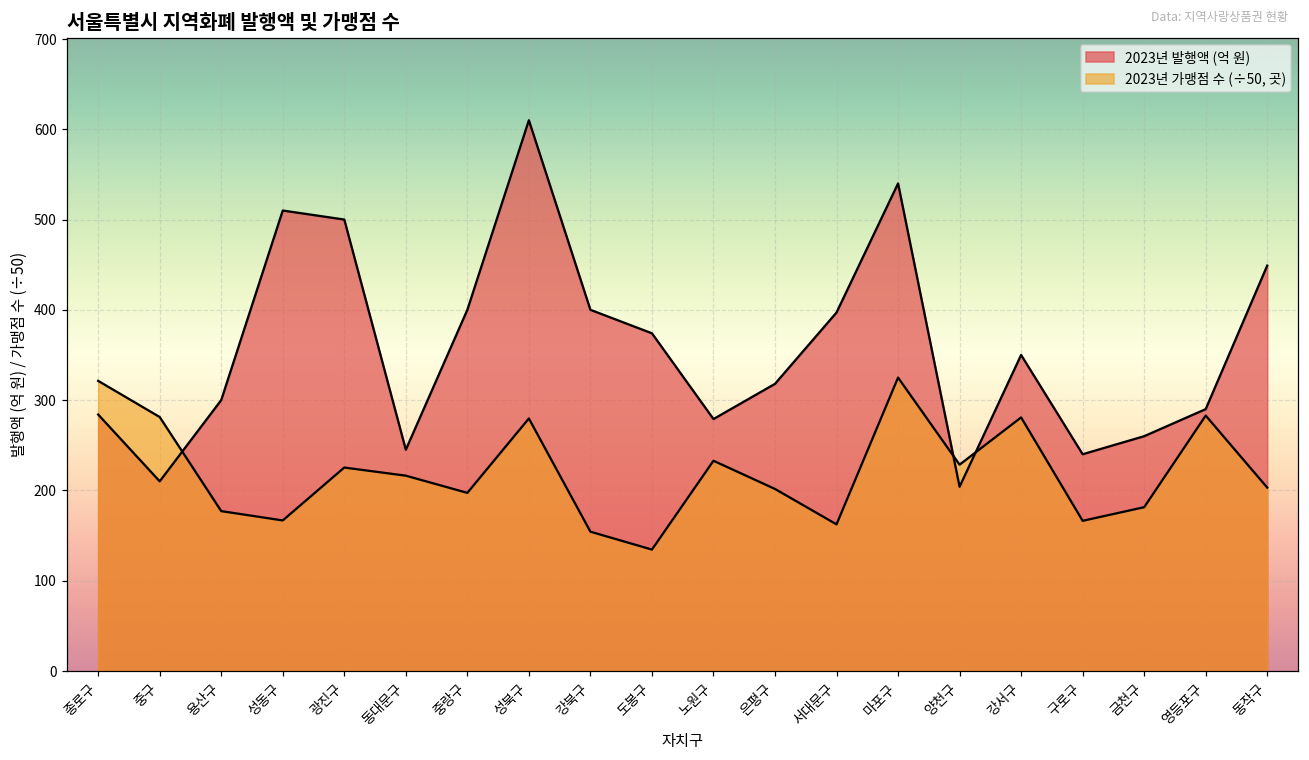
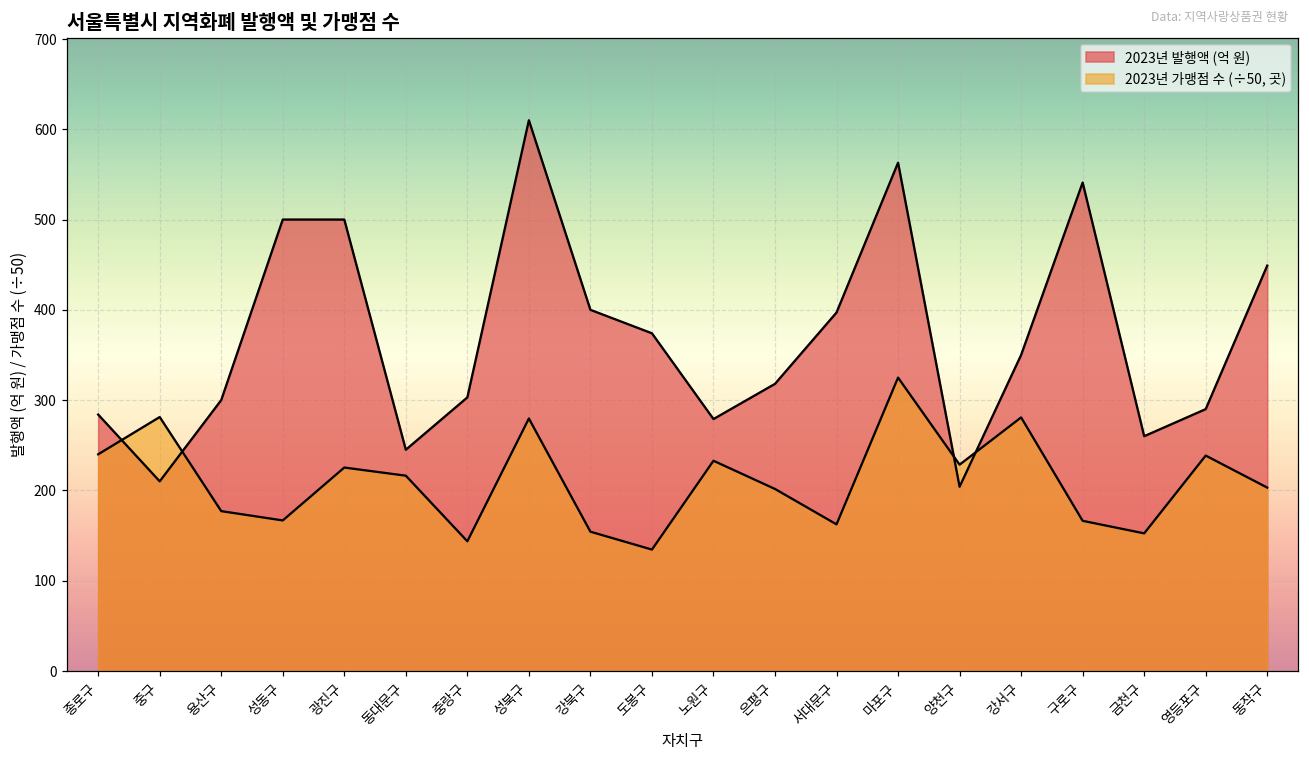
  {
    "2023년 발행액 (억 원)": {
      "종로구": 280,
      "중구": 210,
      "용산구": 300,
-     "성동구": 510,
+     "성동구": 500,
      "광진구": 500,
      "동대문구": 250,
-     "중랑구": 400,
+     "중랑구": 300,
      "성북구": 610,
      "강북구": 400,
      "도봉구": 370,
      "노원구": 280,
      "은평구": 320,
      "서대문구": 400,
-     "마포구": 540,
+     "마포구": 560,
      "양천구": 200,
      "강서구": 350,
-     "구로구": 240,
+     "구로구": 540,
      "금천구": 260,
      "영등포구": 290,
      "동작구": 450
    },
    "2023년 가맹점 수 (÷50, 곳)": {
-     "종로구": 320,
+     "종로구": 240,
      "중구": 280,
      "용산구": 180,
      "성동구": 170,
      "광진구": 230,
      "동대문구": 220,
-     "중랑구": 200,
+     "중랑구": 140,
      "성북구": 280,
      "강북구": 150,
      "도봉구": 130,
      "노원구": 230,
      "은평구": 200,
      "서대문구": 160,
      "마포구": 320,
      "양천구": 230,
      "강서구": 280,
      "구로구": 170,
-     "금천구": 180,
-     "영등포구": 280,
+     "금천구": 150,
+     "영등포구": 240,
      "동작구": 200
    }
  }
